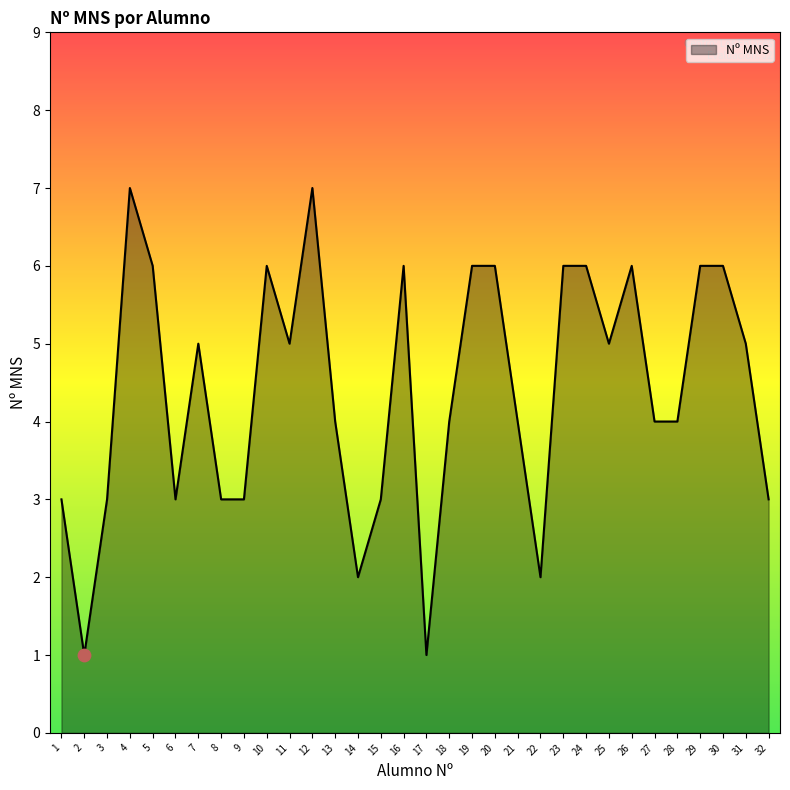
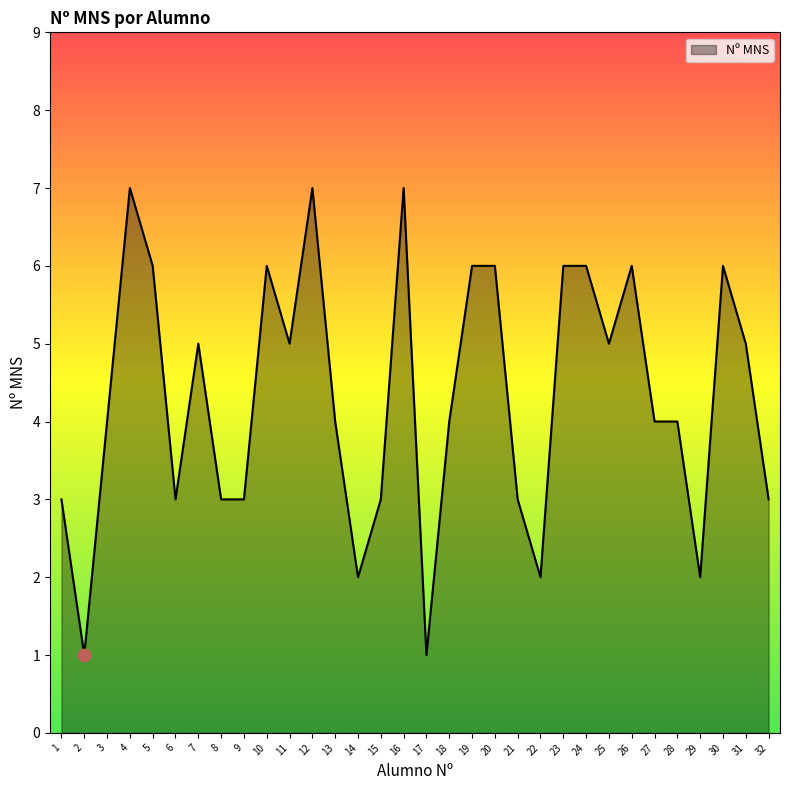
  {
    "Nº MNS": {
      "1": 3,
-     "3": 3,
+     "3": 4,
      "4": 7,
      "5": 6,
      "6": 3,
      "7": 5,
      "8": 3,
      "9": 3,
      "10": 6,
      "11": 5,
      "12": 7,
      "13": 4,
      "14": 2,
      "15": 3,
-     "16": 6,
+     "16": 7,
      "17": 1,
      "18": 4,
      "19": 6,
      "20": 6,
-     "21": 4,
+     "21": 3,
      "22": 2,
      "23": 6,
      "24": 6,
      "25": 5,
      "26": 6,
      "27": 4,
      "28": 4,
-     "29": 6,
+     "29": 2,
      "30": 6,
      "31": 5,
      "32": 3
    }
  }
